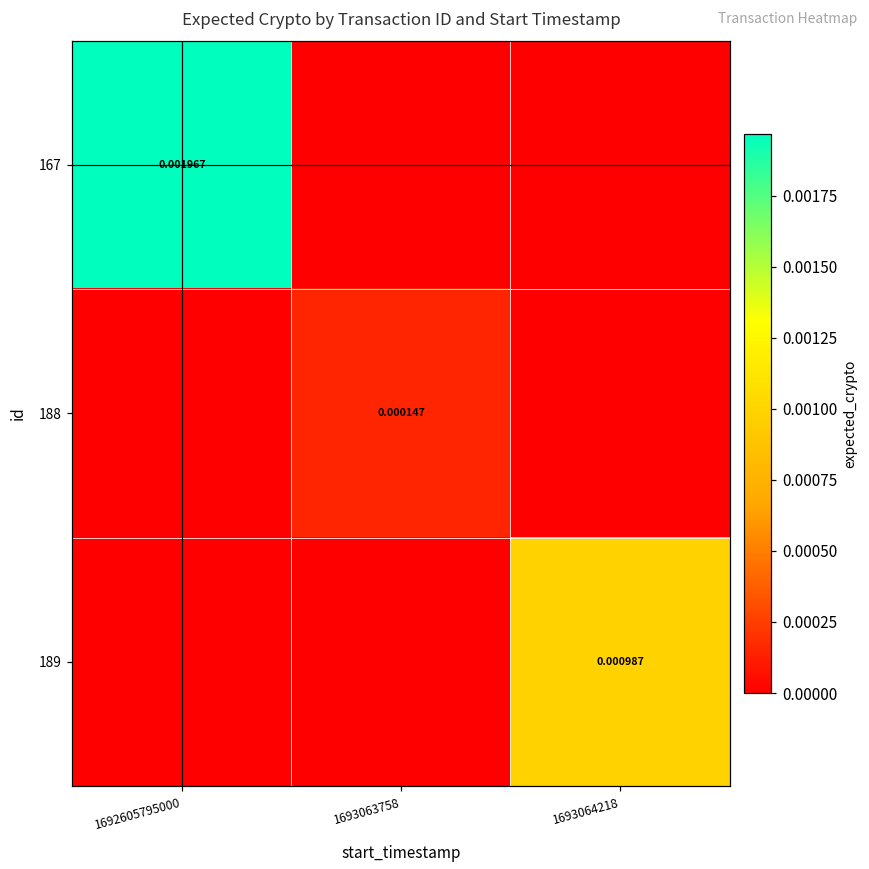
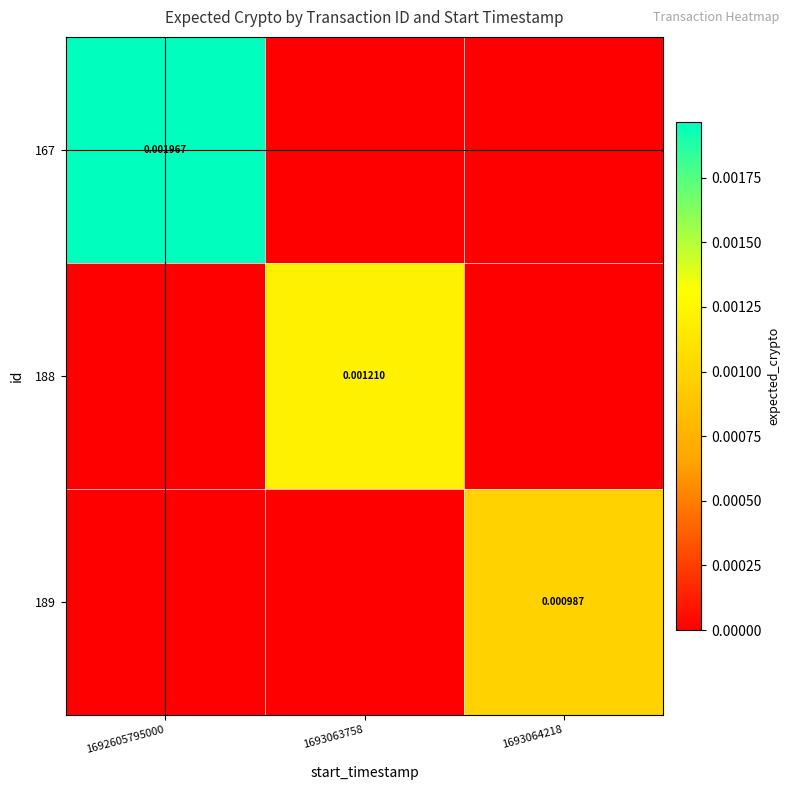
  {
    "167": {
      "1692605795000": 0.001967
    },
    "188": {
-     "1693063758": 0.000147
+     "1693063758": 0.001210
    },
    "189": {
      "1693064218": 0.000987
    }
  }
